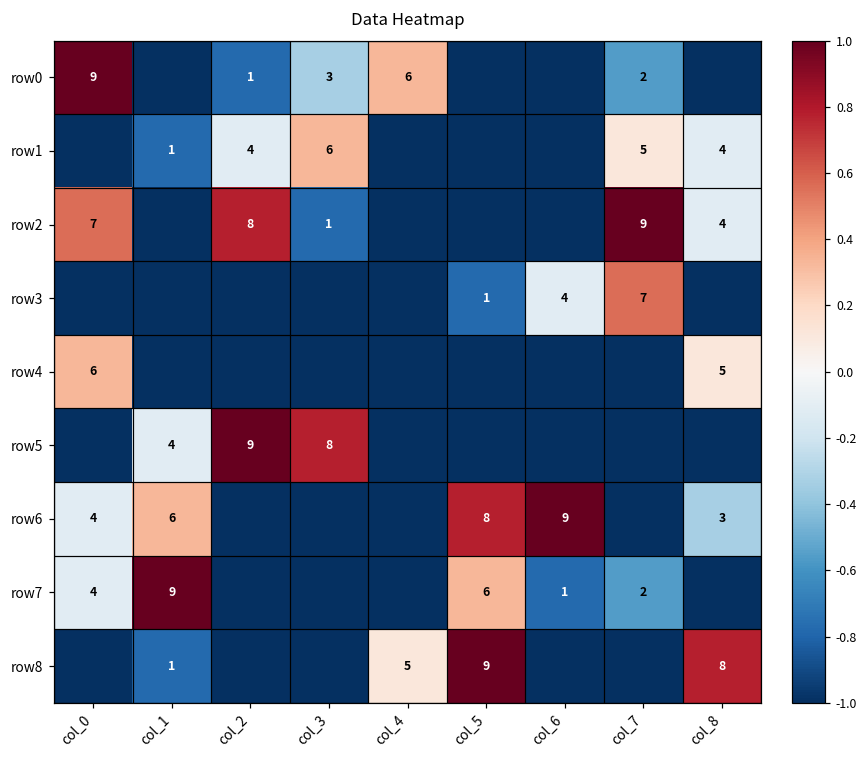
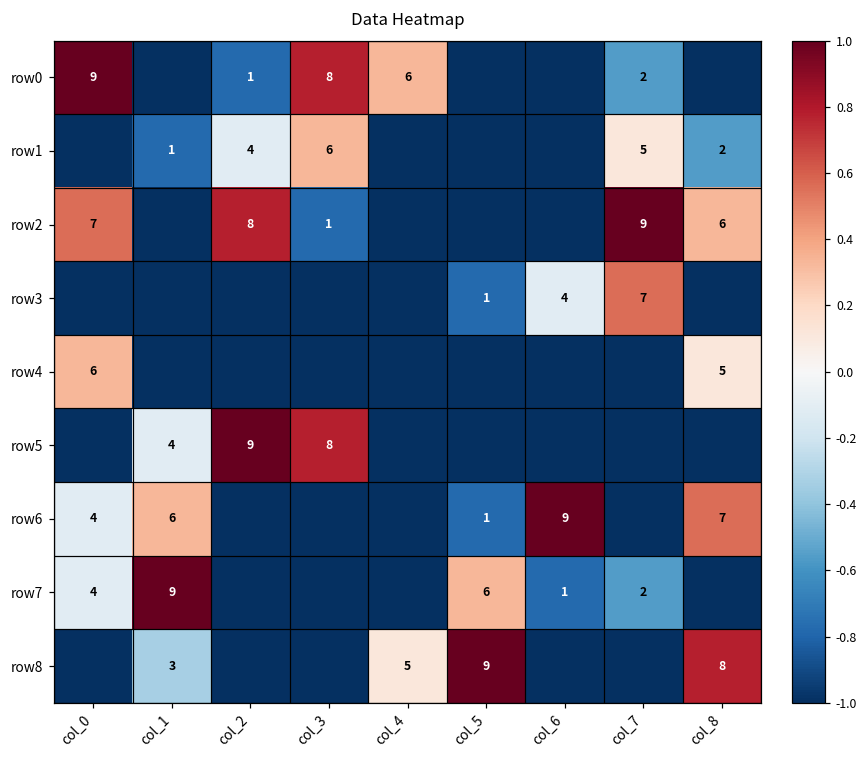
  {
    "row0": {
      "col_0": 9,
      "col_2": 1,
-     "col_3": 3,
+     "col_3": 8,
      "col_4": 6,
      "col_7": 2
    },
    "row1": {
      "col_1": 1,
      "col_2": 4,
      "col_3": 6,
      "col_7": 5,
-     "col_8": 4
+     "col_8": 2
    },
    "row2": {
      "col_0": 7,
      "col_2": 8,
      "col_3": 1,
      "col_7": 9,
-     "col_8": 4
+     "col_8": 6
    },
    "row3": {
      "col_5": 1,
      "col_6": 4,
      "col_7": 7
    },
    "row4": {
      "col_0": 6,
      "col_8": 5
    },
    "row5": {
      "col_1": 4,
      "col_2": 9,
      "col_3": 8
    },
    "row6": {
      "col_0": 4,
      "col_1": 6,
-     "col_5": 8,
+     "col_5": 1,
      "col_6": 9,
-     "col_8": 3
+     "col_8": 7
    },
    "row7": {
      "col_0": 4,
      "col_1": 9,
      "col_5": 6,
      "col_6": 1,
      "col_7": 2
    },
    "row8": {
-     "col_1": 1,
+     "col_1": 3,
      "col_4": 5,
      "col_5": 9,
      "col_8": 8
    }
  }
